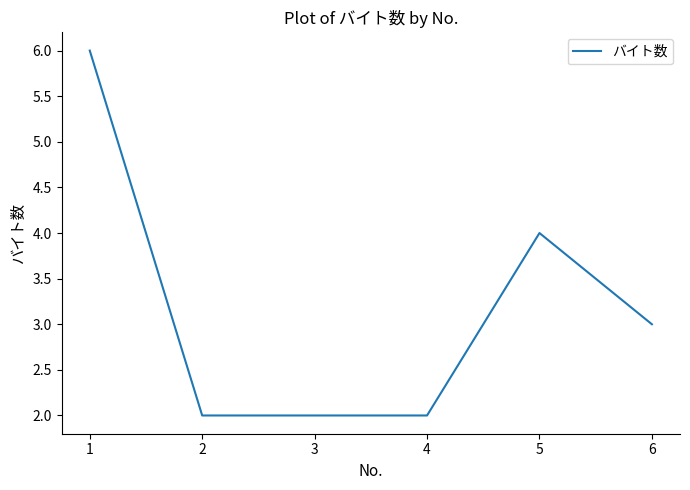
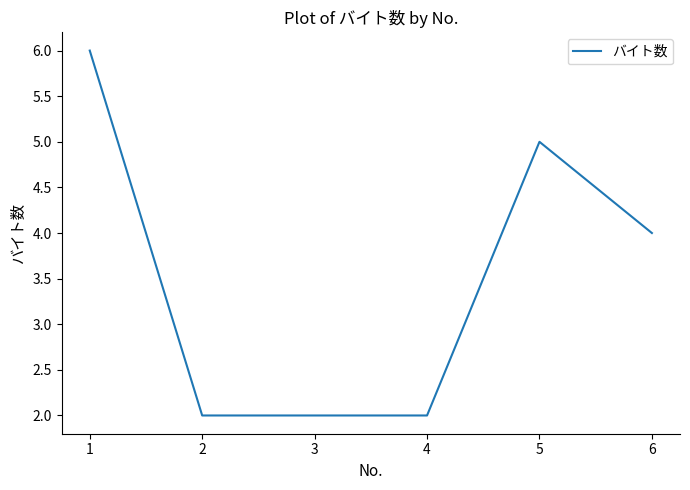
  {
    "1": 6,
    "2": 2,
    "3": 2,
    "4": 2,
-   "5": 4,
-   "6": 3
+   "5": 5,
+   "6": 4
  }
